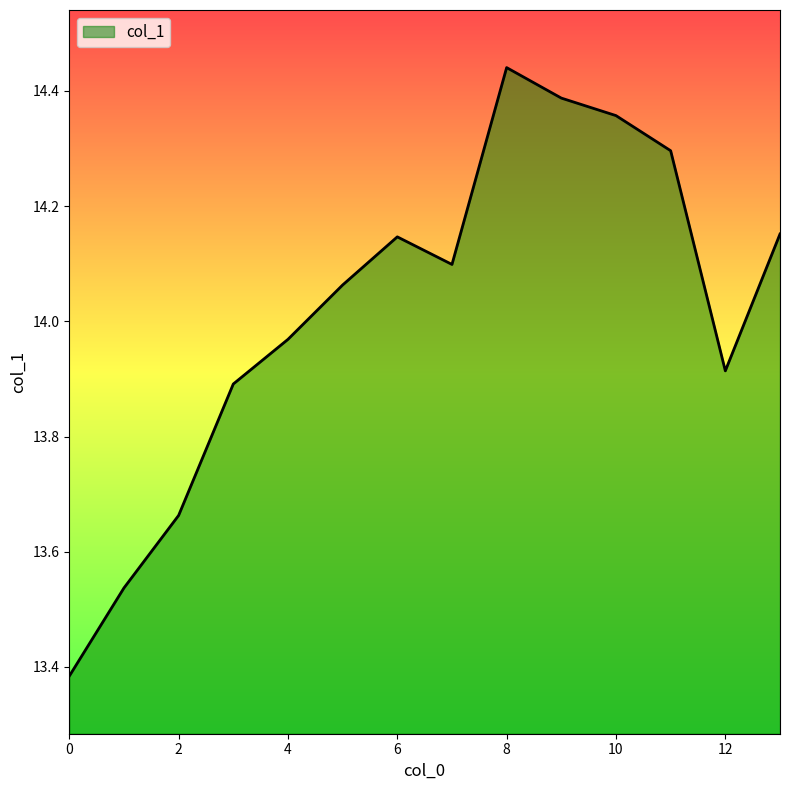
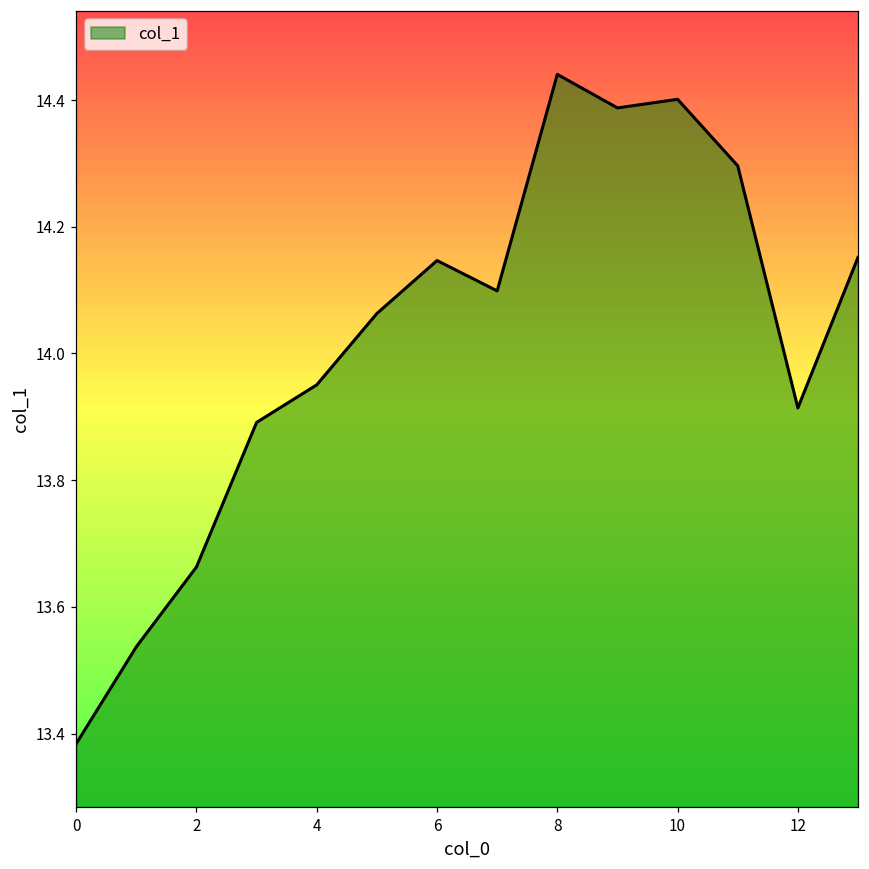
  {
    "0": 13.38,
    "2": 13.66,
-   "4": 13.97,
+   "4": 13.95,
    "6": 14.15,
    "8": 14.44,
-   "10": 14.36,
+   "10": 14.40,
    "12": 13.91
  }
